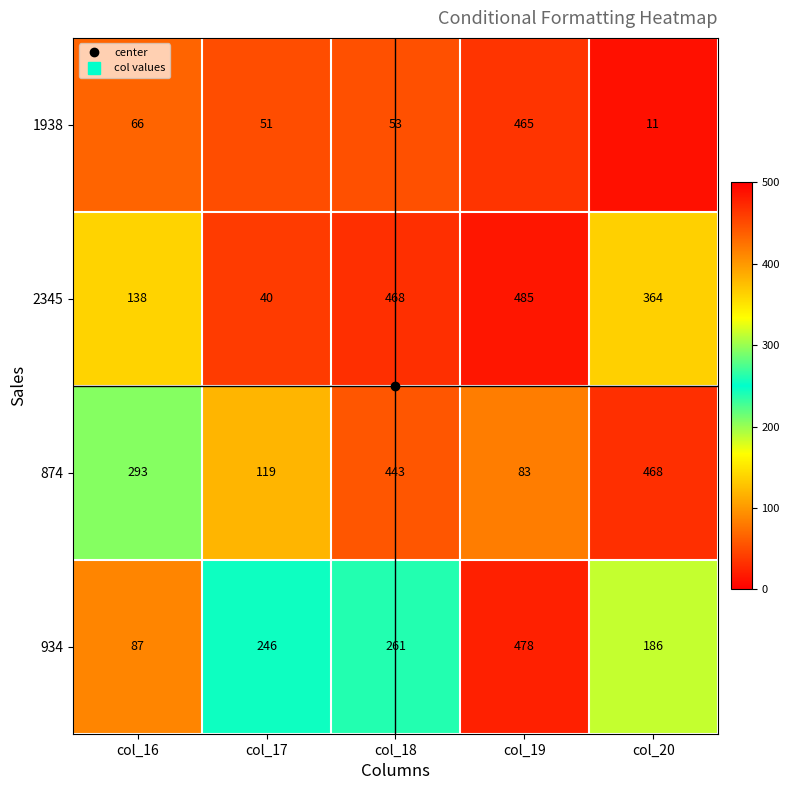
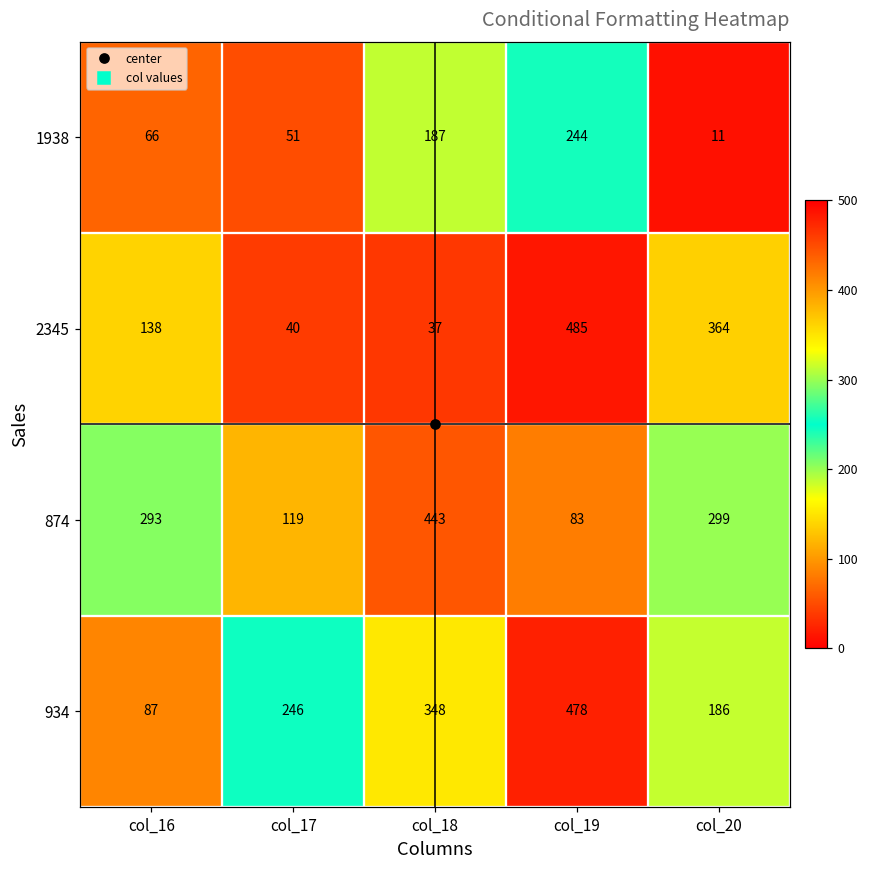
  {
    "1938": {
      "col_16": 66,
      "col_17": 51,
-     "col_18": 53,
-     "col_19": 465,
+     "col_18": 187,
+     "col_19": 244,
      "col_20": 11
    },
    "2345": {
      "col_16": 138,
      "col_17": 40,
-     "col_18": 468,
+     "col_18": 37,
      "col_19": 485,
      "col_20": 364
    },
    "874": {
      "col_16": 293,
      "col_17": 119,
      "col_18": 443,
      "col_19": 83,
-     "col_20": 468
+     "col_20": 299
    },
    "934": {
      "col_16": 87,
      "col_17": 246,
-     "col_18": 261,
+     "col_18": 348,
      "col_19": 478,
      "col_20": 186
    }
  }
